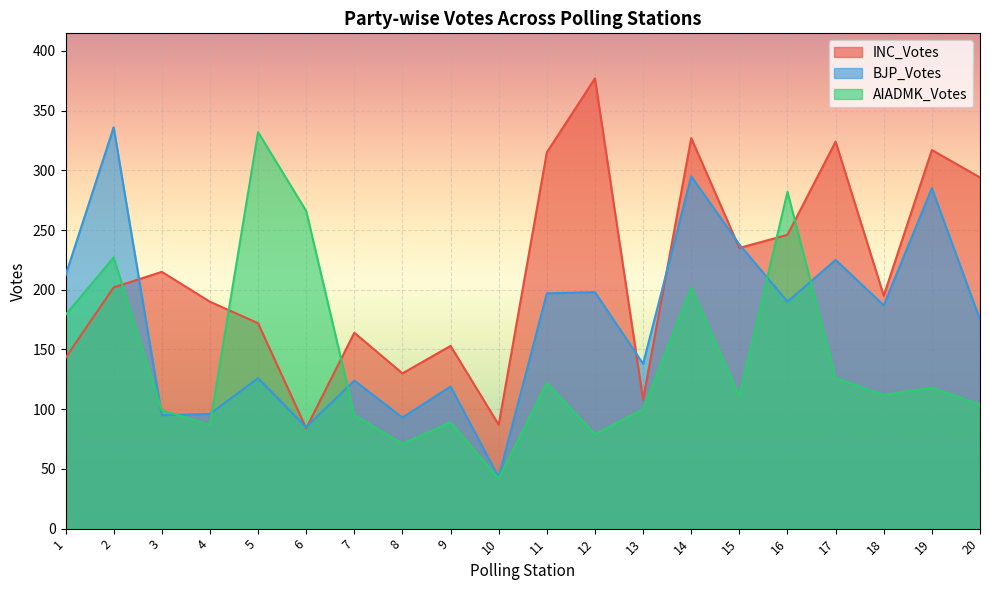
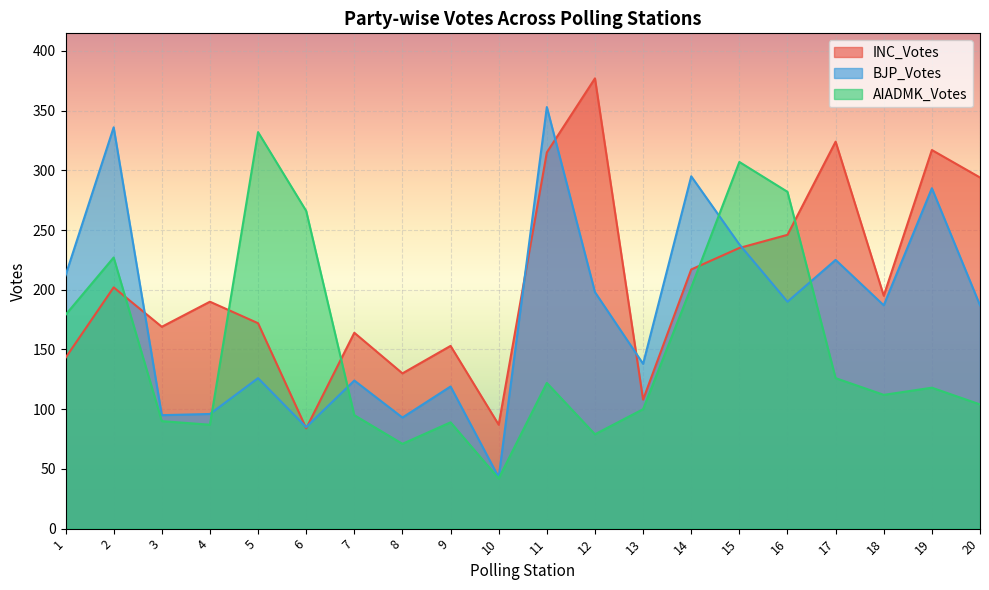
  {
    "INC_Votes": {
      "1": 143,
      "2": 202,
-     "3": 215,
+     "3": 169,
      "4": 190,
      "5": 172,
      "7": 164,
      "8": 130,
      "9": 153,
      "10": 87,
      "11": 315,
      "12": 377,
      "13": 108,
-     "14": 327,
+     "14": 217,
      "15": 235,
      "16": 246,
      "17": 324,
      "18": 195,
      "19": 317,
      "20": 294
    },
    "BJP_Votes": {
      "1": 212,
      "2": 336,
      "3": 95,
      "4": 96,
      "5": 126,
      "7": 124,
      "8": 93,
      "9": 119,
-     "11": 197,
+     "11": 353,
      "12": 198,
      "13": 138,
      "14": 295,
      "15": 238,
      "16": 190,
      "17": 225,
      "18": 187,
      "19": 285,
-     "20": 175
+     "20": 187
    },
    "AIADMK_Votes": {
      "1": 179,
      "2": 227,
-     "3": 99,
+     "3": 90,
      "4": 87,
      "5": 332,
      "6": 266,
      "7": 95,
      "8": 71,
      "9": 89,
      "11": 122,
      "12": 79,
      "13": 100,
      "14": 202,
-     "15": 111,
+     "15": 307,
      "16": 282,
      "17": 126,
      "18": 112,
      "19": 118,
      "20": 104
    }
  }
